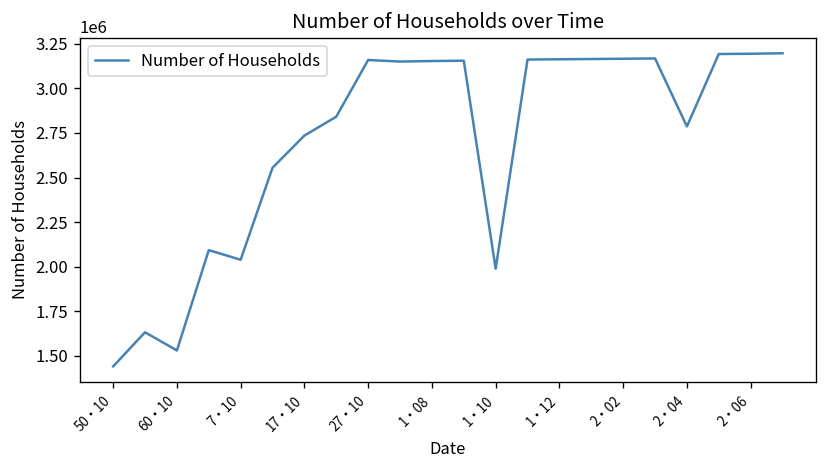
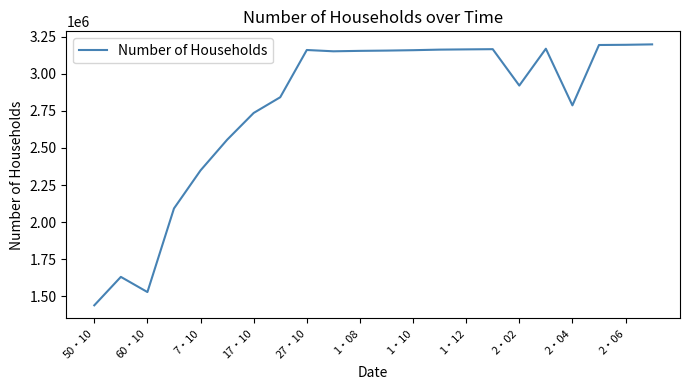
  {
    "50・10": 1440000,
    "60・10": 1530000,
-   "7・10": 2040000,
+   "7・10": 2350000,
    "17・10": 2740000,
    "27・10": 3160000,
    "1・08": 3150000,
-   "1・10": 1990000,
+   "1・10": 3160000,
    "1・12": 3160000,
-   "2・02": 3170000,
+   "2・02": 2920000,
    "2・04": 2790000,
    "2・06": 3190000
  }
